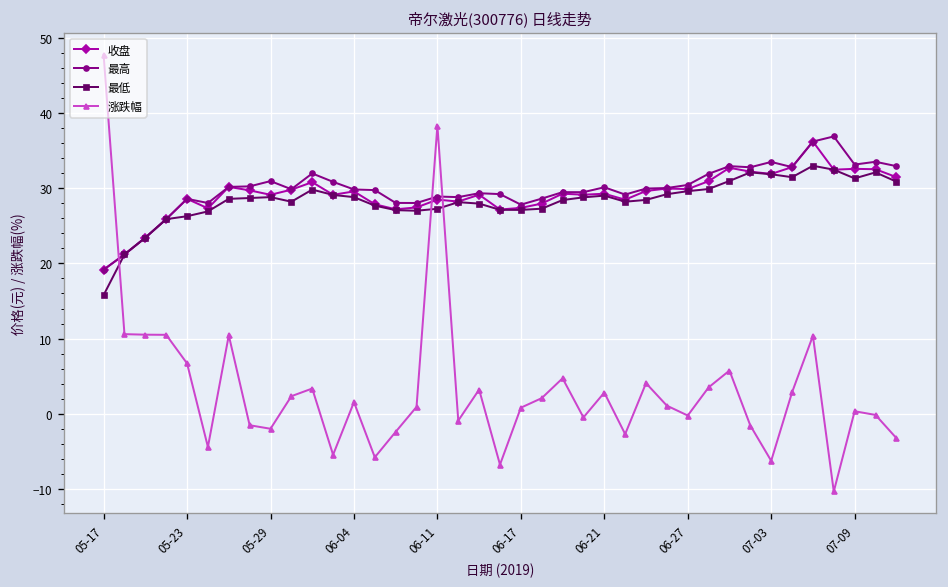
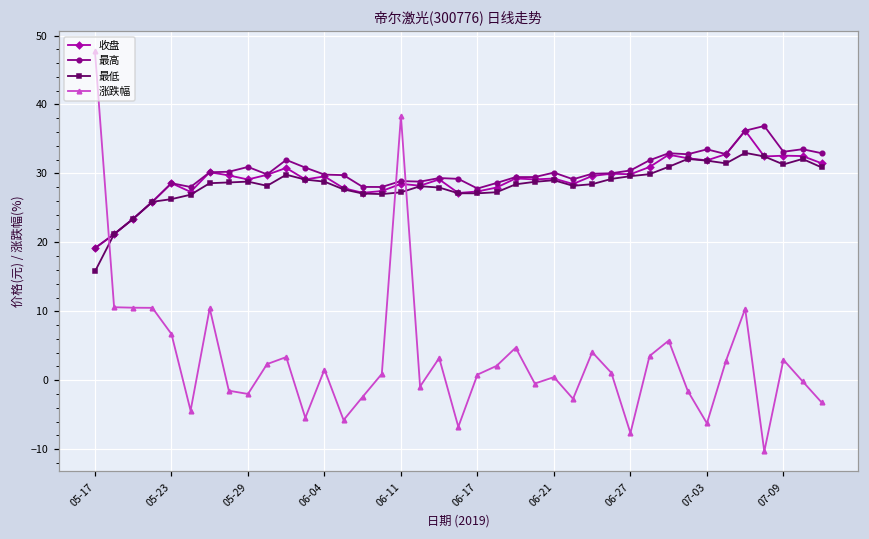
  {
    "涨跌幅": {
      "05-23": 7,
      "05-29": -2,
      "06-04": 2,
      "06-11": 38,
      "06-17": 1,
-     "06-21": 3,
-     "06-27": 0,
+     "06-21": 0,
+     "06-27": -8,
      "07-03": -6,
-     "07-09": 0
+     "07-09": 3
    }
  }
